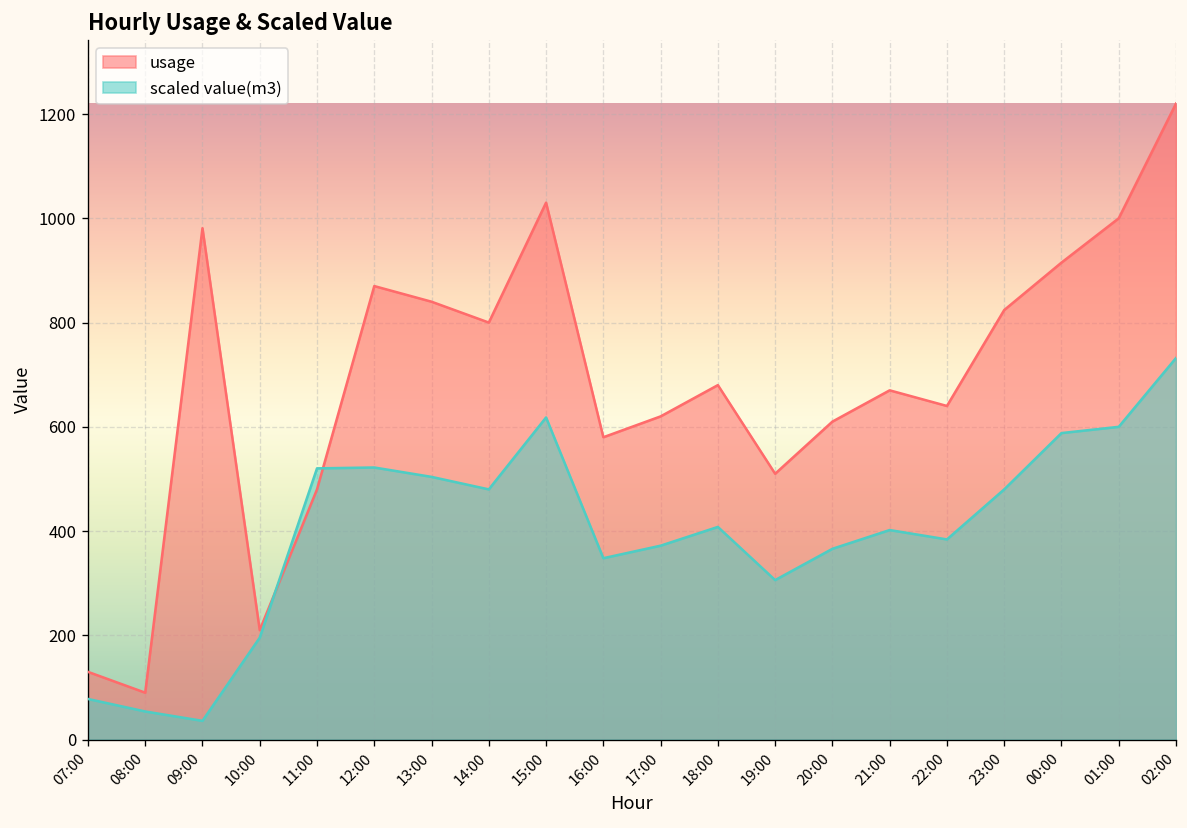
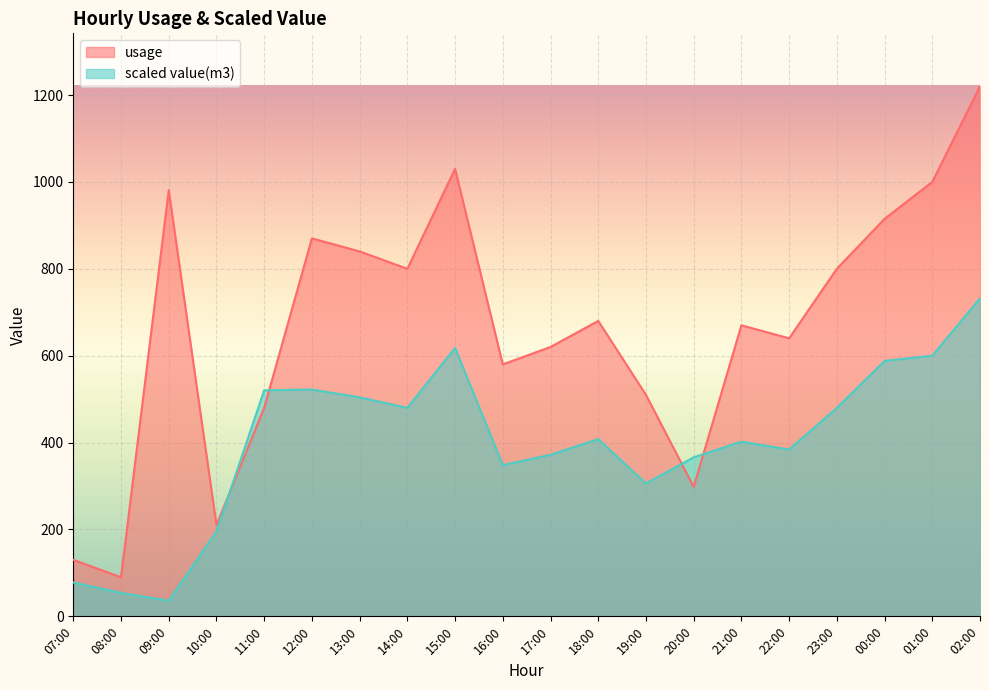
  {
    "usage": {
      "07:00": 130,
      "08:00": 90,
      "09:00": 980,
      "10:00": 210,
      "11:00": 480,
      "12:00": 870,
      "13:00": 840,
      "14:00": 800,
      "15:00": 1030,
      "16:00": 580,
      "17:00": 620,
      "18:00": 680,
      "19:00": 510,
-     "20:00": 610,
+     "20:00": 300,
      "21:00": 670,
      "22:00": 640,
-     "23:00": 820,
+     "23:00": 800,
      "00:00": 920,
      "01:00": 1000,
      "02:00": 1220
    },
    "scaled value(m3)": {
      "07:00": 80,
      "08:00": 50,
      "09:00": 40,
      "10:00": 200,
      "11:00": 520,
      "12:00": 520,
      "13:00": 500,
      "14:00": 480,
      "15:00": 620,
      "16:00": 350,
      "17:00": 370,
      "18:00": 410,
      "19:00": 310,
      "20:00": 370,
      "21:00": 400,
      "22:00": 380,
      "23:00": 480,
      "00:00": 590,
      "01:00": 600,
      "02:00": 730
    }
  }
